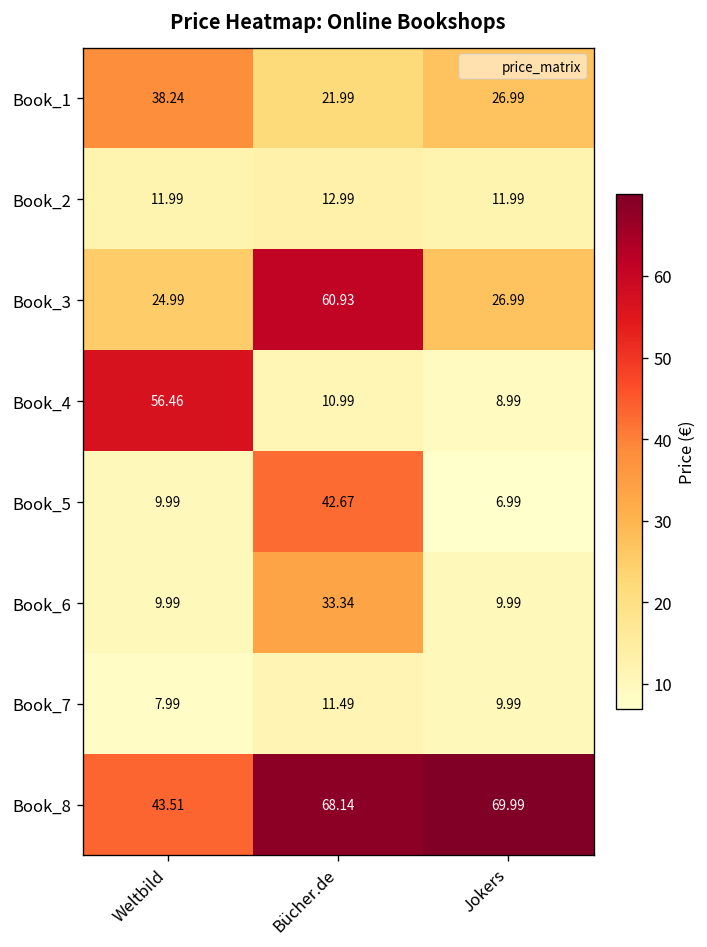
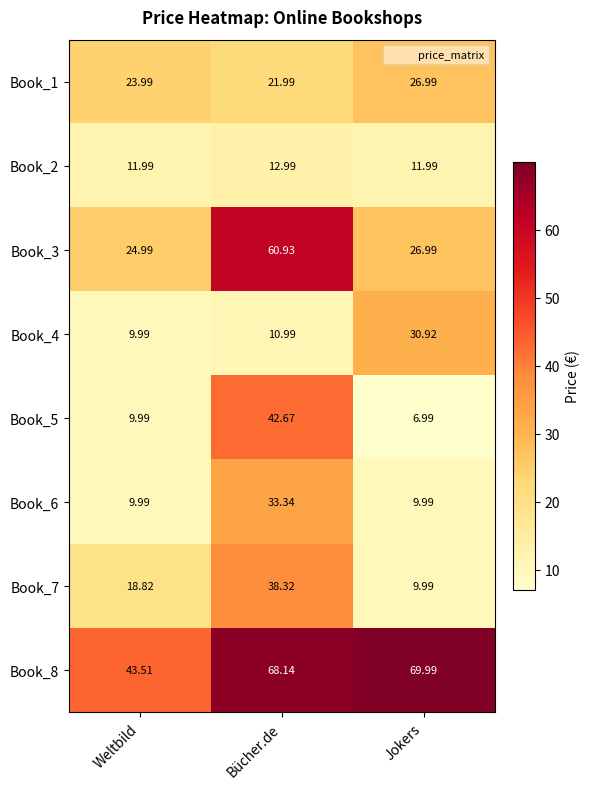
  {
    "Book_1": {
-     "Weltbild": 38.24,
+     "Weltbild": 23.99,
      "Bücher.de": 21.99,
      "Jokers": 26.99
    },
    "Book_2": {
      "Weltbild": 11.99,
      "Bücher.de": 12.99,
      "Jokers": 11.99
    },
    "Book_3": {
      "Weltbild": 24.99,
      "Bücher.de": 60.93,
      "Jokers": 26.99
    },
    "Book_4": {
-     "Weltbild": 56.46,
+     "Weltbild": 9.99,
      "Bücher.de": 10.99,
-     "Jokers": 8.99
+     "Jokers": 30.92
    },
    "Book_5": {
      "Weltbild": 9.99,
      "Bücher.de": 42.67,
      "Jokers": 6.99
    },
    "Book_6": {
      "Weltbild": 9.99,
      "Bücher.de": 33.34,
      "Jokers": 9.99
    },
    "Book_7": {
-     "Weltbild": 7.99,
-     "Bücher.de": 11.49,
+     "Weltbild": 18.82,
+     "Bücher.de": 38.32,
      "Jokers": 9.99
    },
    "Book_8": {
      "Weltbild": 43.51,
      "Bücher.de": 68.14,
      "Jokers": 69.99
    }
  }
